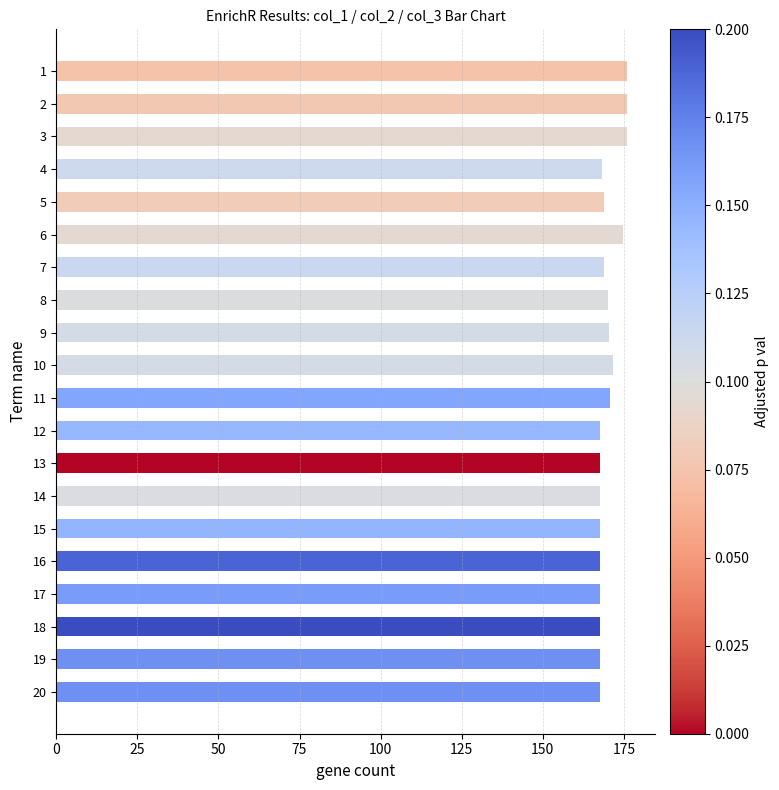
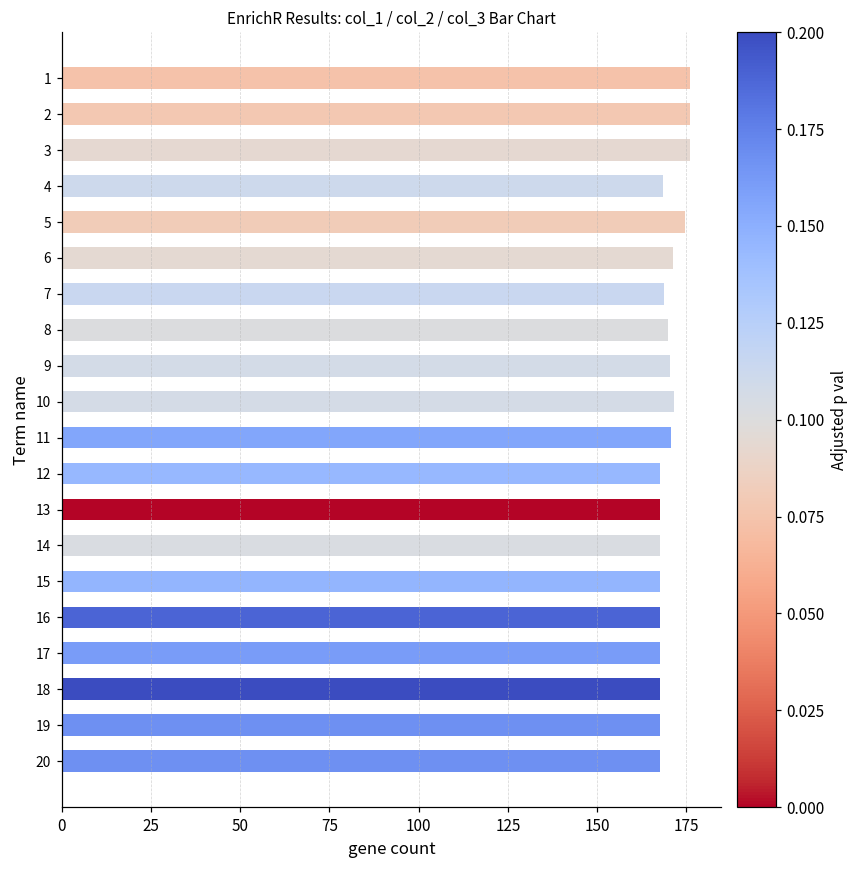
  {
    "1": 176,
    "2": 176,
    "3": 176,
    "4": 168,
-   "5": 169,
-   "6": 175,
+   "5": 175,
+   "6": 171,
    "7": 169,
    "8": 170,
    "9": 170,
    "10": 172,
    "11": 171,
    "12": 168,
    "13": 168,
    "14": 168,
    "15": 168,
    "16": 168,
    "17": 168,
    "18": 168,
    "19": 168,
    "20": 168
  }
